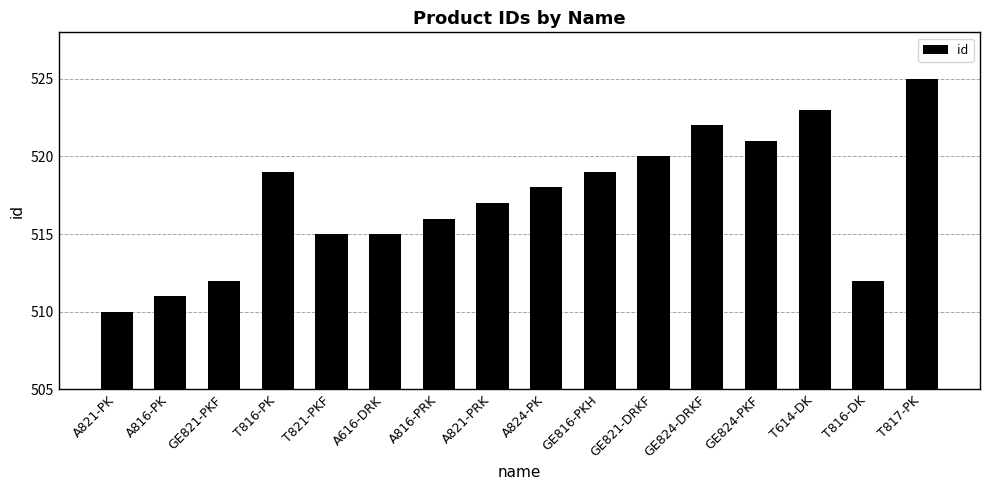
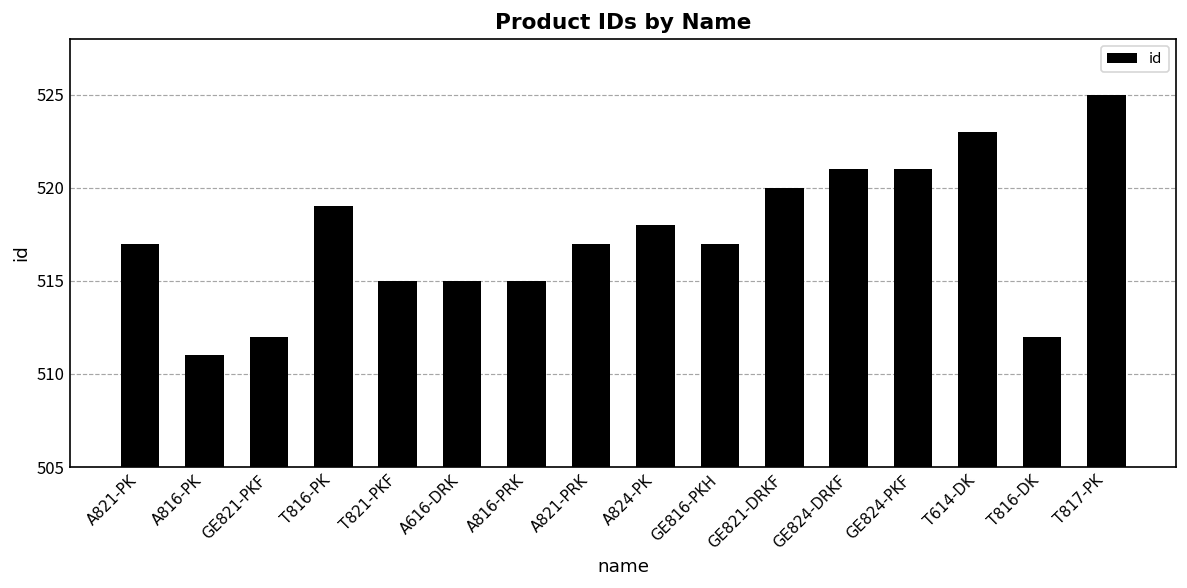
  {
-   "A821-PK": 510,
+   "A821-PK": 517,
    "A816-PK": 511,
    "GE821-PKF": 512,
    "T816-PK": 519,
    "T821-PKF": 515,
    "A616-DRK": 515,
-   "A816-PRK": 516,
+   "A816-PRK": 515,
    "A821-PRK": 517,
    "A824-PK": 518,
-   "GE816-PKH": 519,
+   "GE816-PKH": 517,
    "GE821-DRKF": 520,
-   "GE824-DRKF": 522,
+   "GE824-DRKF": 521,
    "GE824-PKF": 521,
    "T614-DK": 523,
    "T816-DK": 512,
    "T817-PK": 525
  }
